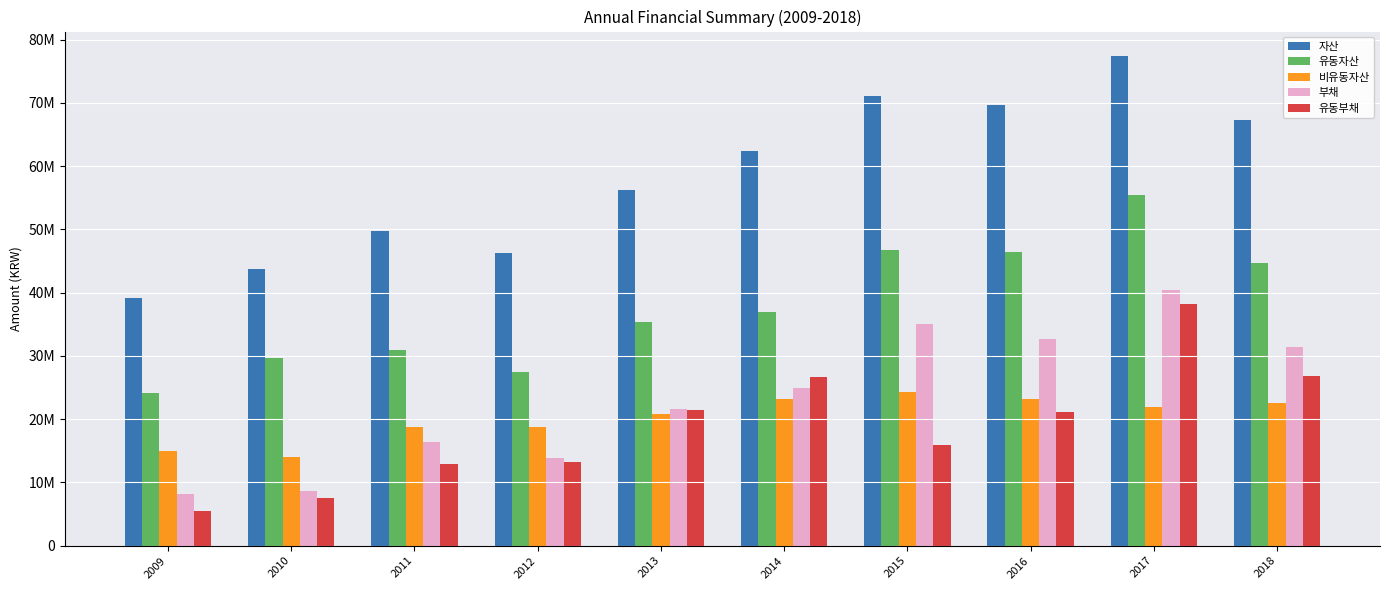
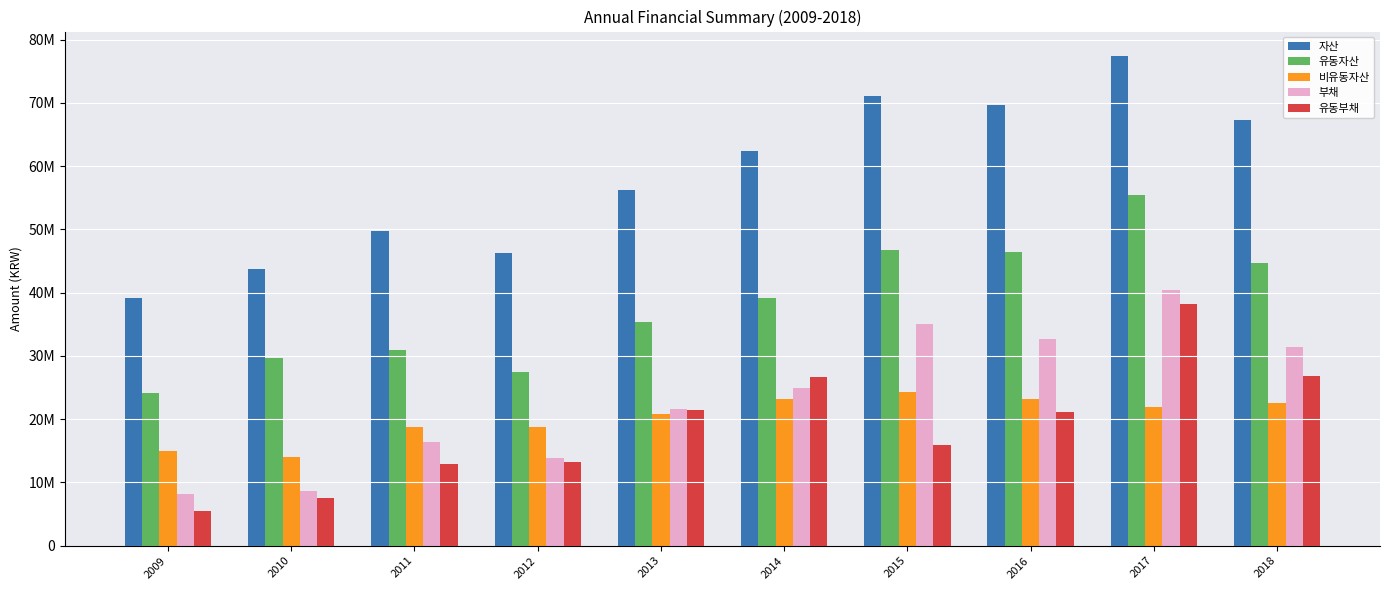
  {
    "자산": {
      "2009": 39000000,
      "2010": 44000000,
      "2011": 50000000,
      "2012": 46000000,
      "2013": 56000000,
      "2014": 62000000,
      "2015": 71000000,
      "2016": 70000000,
      "2017": 77000000,
      "2018": 67000000
    },
    "유동자산": {
      "2009": 24000000,
      "2010": 30000000,
      "2011": 31000000,
      "2012": 27000000,
      "2013": 35000000,
-     "2014": 37000000,
+     "2014": 39000000,
      "2015": 47000000,
      "2016": 46000000,
      "2017": 55000000,
      "2018": 45000000
    },
    "비유동자산": {
      "2009": 15000000,
      "2010": 14000000,
      "2011": 19000000,
      "2012": 19000000,
      "2013": 21000000,
      "2014": 23000000,
      "2015": 24000000,
      "2016": 23000000,
      "2017": 22000000,
      "2018": 23000000
    },
    "부채": {
      "2009": 8000000,
      "2010": 9000000,
      "2011": 16000000,
      "2012": 14000000,
      "2013": 22000000,
      "2014": 25000000,
      "2015": 35000000,
      "2016": 33000000,
      "2017": 40000000,
      "2018": 31000000
    },
    "유동부채": {
      "2009": 6000000,
      "2010": 7000000,
      "2011": 13000000,
      "2012": 13000000,
      "2013": 21000000,
      "2014": 27000000,
      "2015": 16000000,
      "2016": 21000000,
      "2017": 38000000,
      "2018": 27000000
    }
  }
